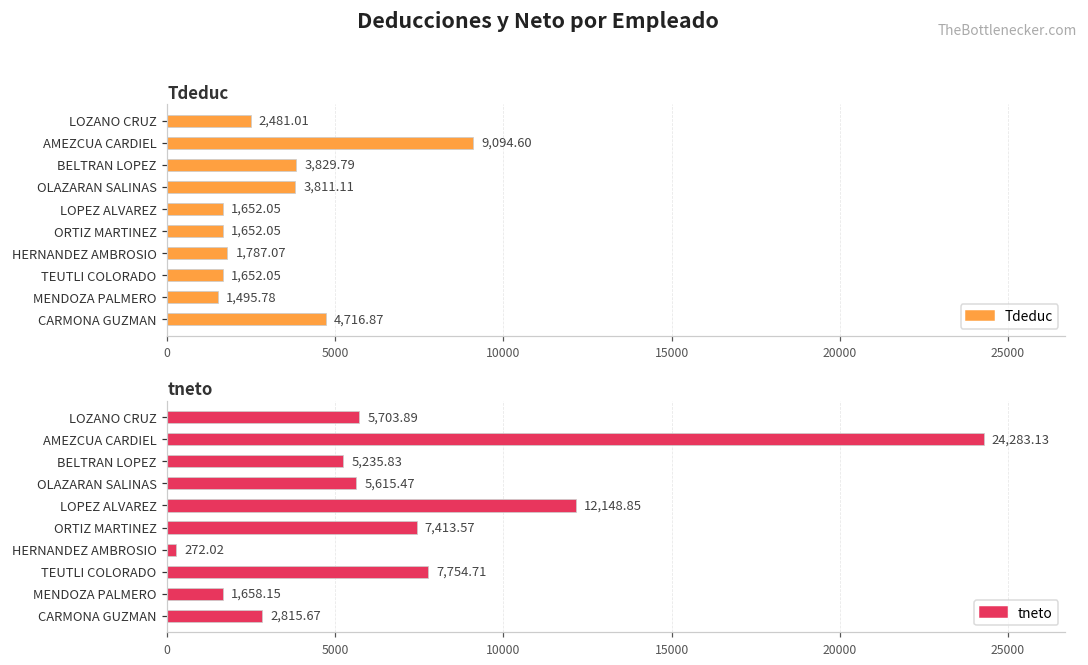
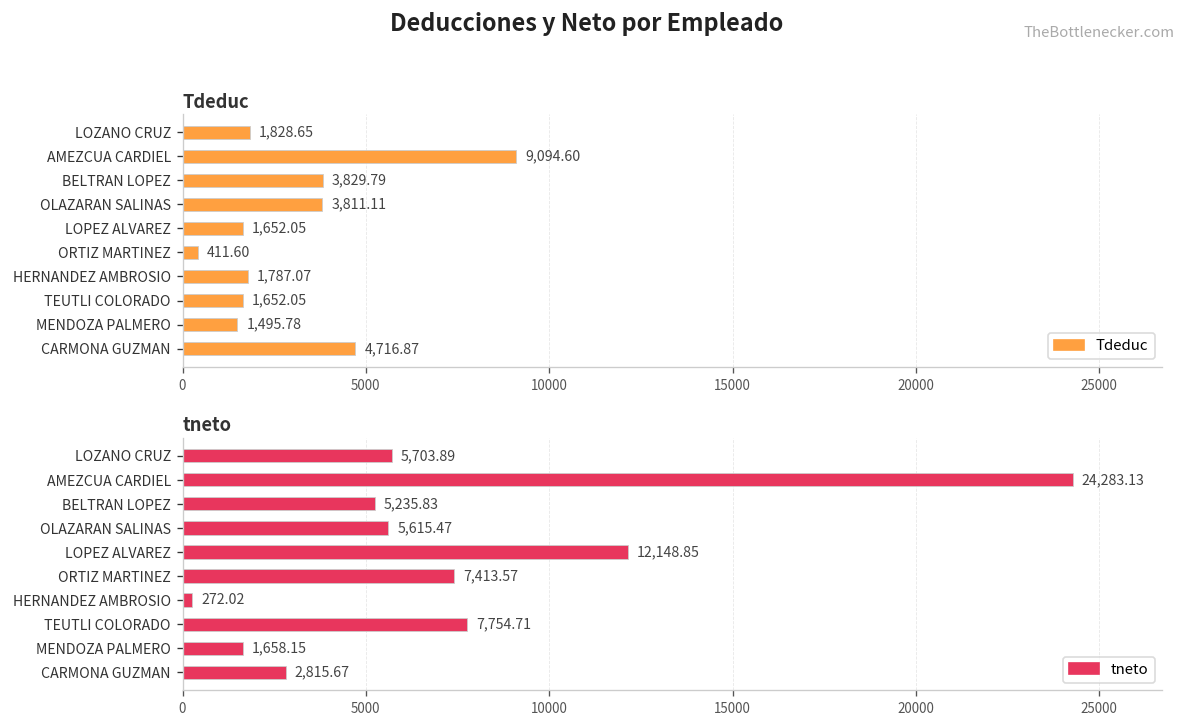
  {
    "Tdeduc": {
-     "LOZANO CRUZ": "2,481.01",
+     "LOZANO CRUZ": "1,828.65",
      "AMEZCUA CARDIEL": "9,094.60",
      "BELTRAN LOPEZ": "3,829.79",
      "OLAZARAN SALINAS": "3,811.11",
      "LOPEZ ALVAREZ": "1,652.05",
-     "ORTIZ MARTINEZ": "1,652.05",
+     "ORTIZ MARTINEZ": "411.60",
      "HERNANDEZ AMBROSIO": "1,787.07",
      "TEUTLI COLORADO": "1,652.05",
      "MENDOZA PALMERO": "1,495.78",
      "CARMONA GUZMAN": "4,716.87"
    },
    "tneto": {
      "LOZANO CRUZ": "5,703.89",
      "AMEZCUA CARDIEL": "24,283.13",
      "BELTRAN LOPEZ": "5,235.83",
      "OLAZARAN SALINAS": "5,615.47",
      "LOPEZ ALVAREZ": "12,148.85",
      "ORTIZ MARTINEZ": "7,413.57",
      "HERNANDEZ AMBROSIO": "272.02",
      "TEUTLI COLORADO": "7,754.71",
      "MENDOZA PALMERO": "1,658.15",
      "CARMONA GUZMAN": "2,815.67"
    }
  }
